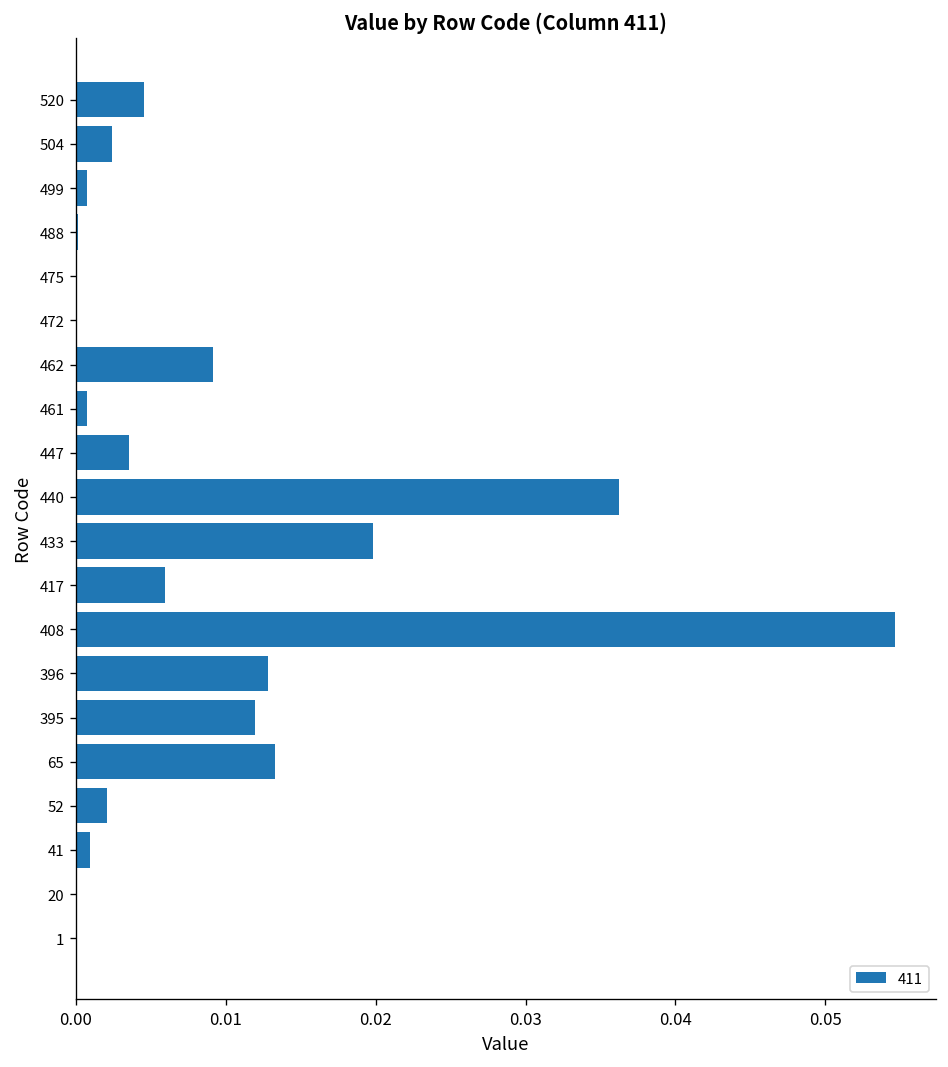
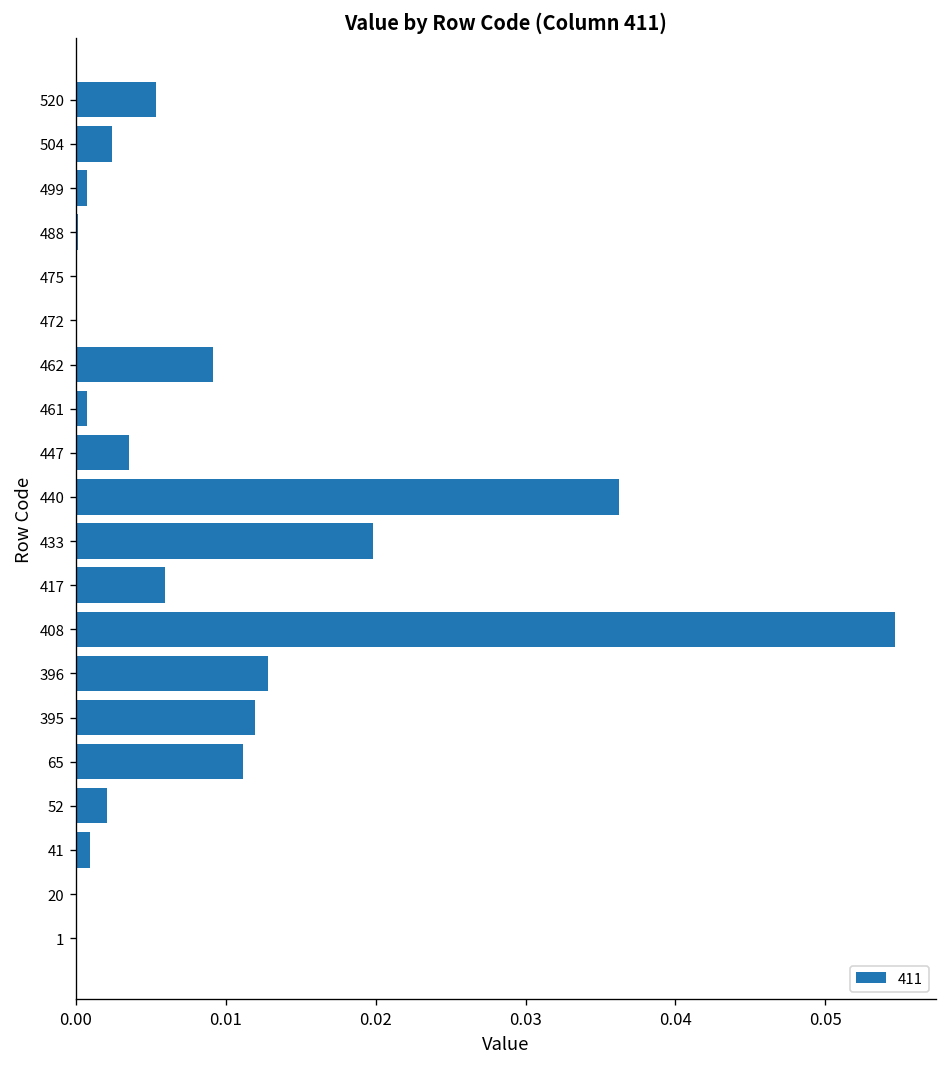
  {
-   "520": 0.0045,
+   "520": 0.0054,
    "504": 0.0024,
    "499": 0.0008,
    "475": 0.0000,
    "472": 0.0000,
    "462": 0.0091,
    "461": 0.0008,
    "447": 0.0035,
    "440": 0.0362,
    "433": 0.0198,
    "417": 0.0060,
    "408": 0.0546,
    "396": 0.0128,
    "395": 0.0120,
-   "65": 0.0133,
+   "65": 0.0111,
    "52": 0.0021,
    "41": 0.0009
  }
